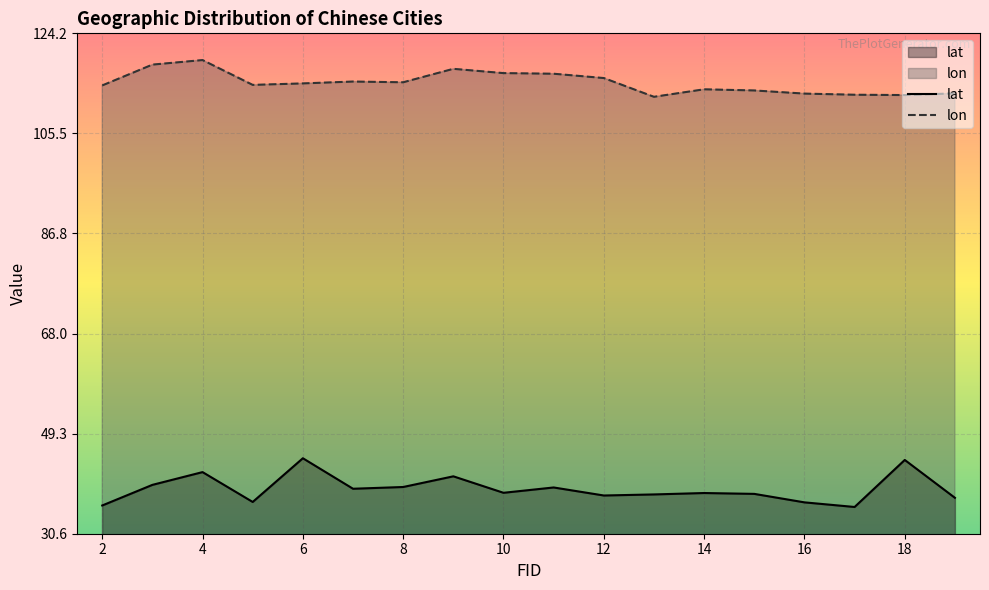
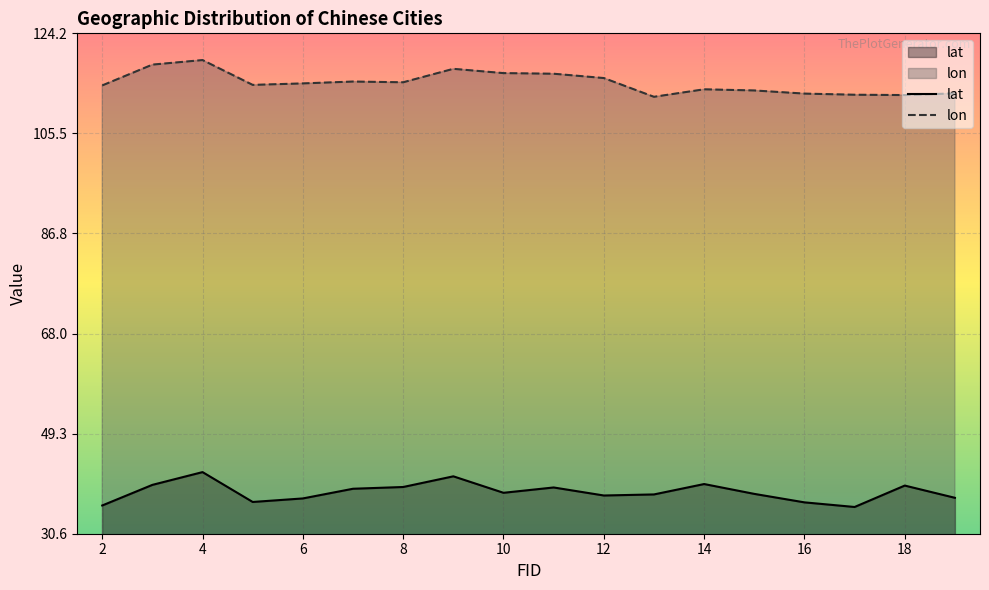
  {
    "lat": {
      "2": 36,
      "4": 42,
-     "6": 45,
+     "6": 37,
      "8": 39,
      "10": 38,
      "12": 38,
-     "14": 38,
+     "14": 40,
      "16": 36,
-     "18": 44
+     "18": 40
    }
  }
